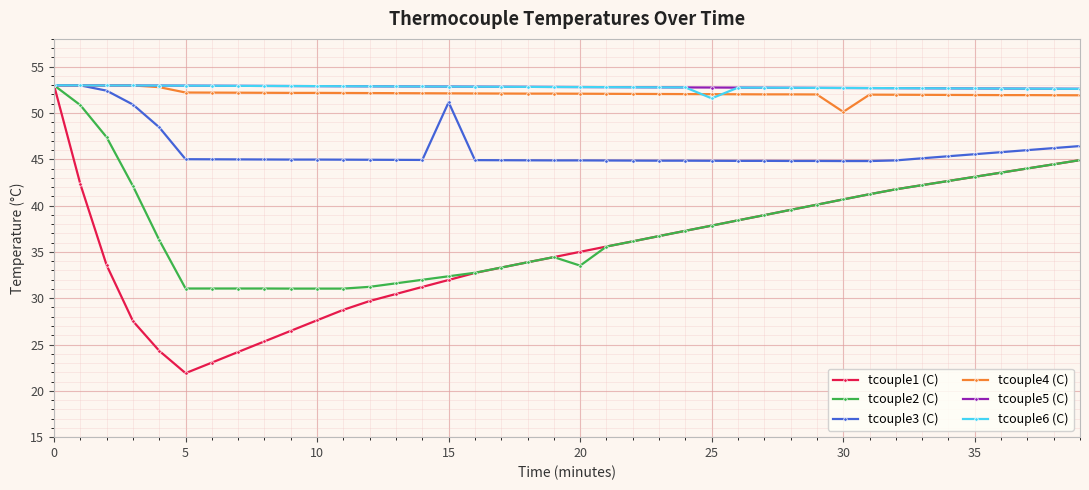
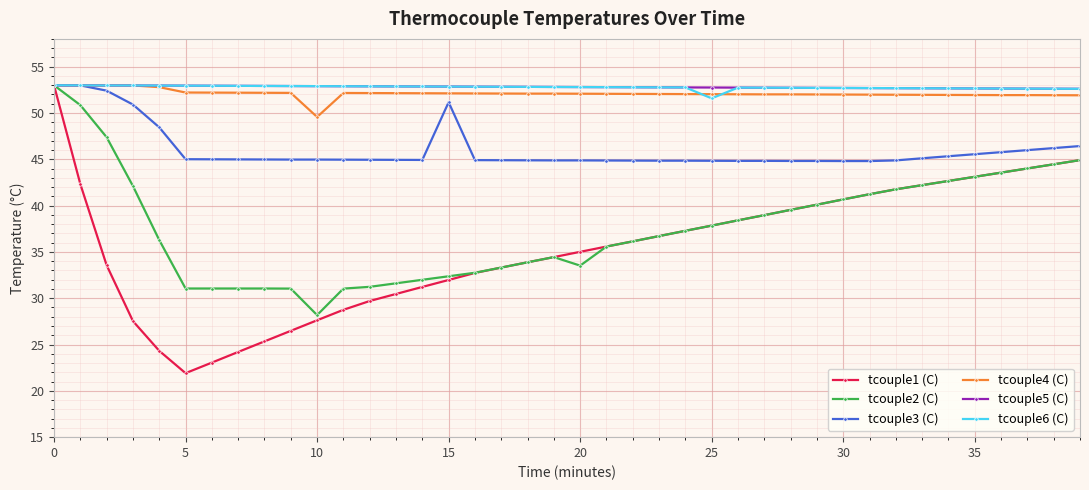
  {
    "tcouple1 (C)": {
      "5": 22,
      "10": 28,
      "15": 32,
      "20": 35
    },
    "tcouple2 (C)": {
      "5": 31,
-     "10": 31,
+     "10": 28,
      "15": 32,
      "20": 34
    },
    "tcouple3 (C)": {
      "5": 45,
      "10": 45,
      "15": 51,
      "20": 45,
      "25": 45,
      "30": 45,
      "35": 46
    },
    "tcouple4 (C)": {
      "5": 52,
-     "10": 52,
+     "10": 50,
      "15": 52,
      "20": 52,
      "25": 52,
-     "30": 50,
+     "30": 52,
      "35": 52
    },
    "tcouple5 (C)": {
      "25": 53
    },
    "tcouple6 (C)": {
      "25": 52
    }
  }
